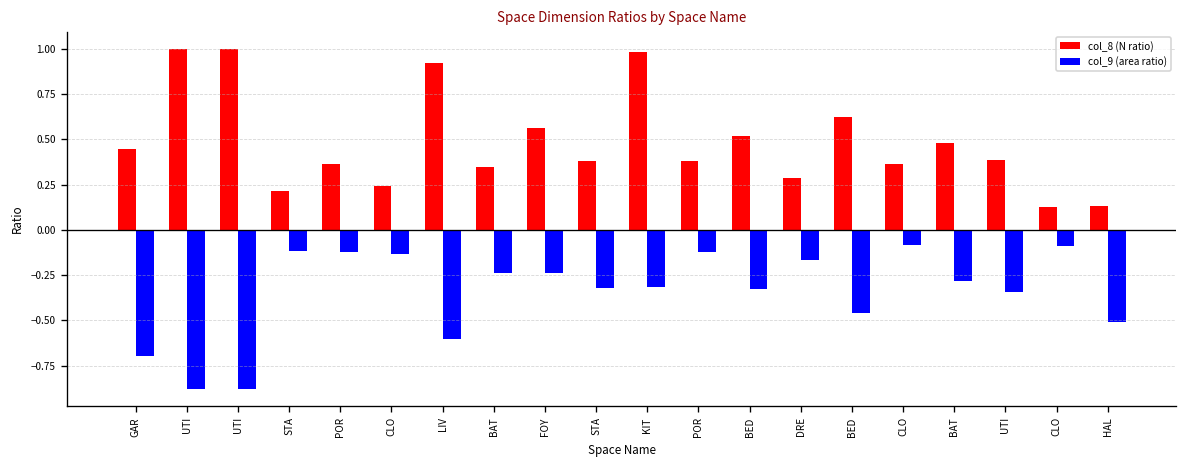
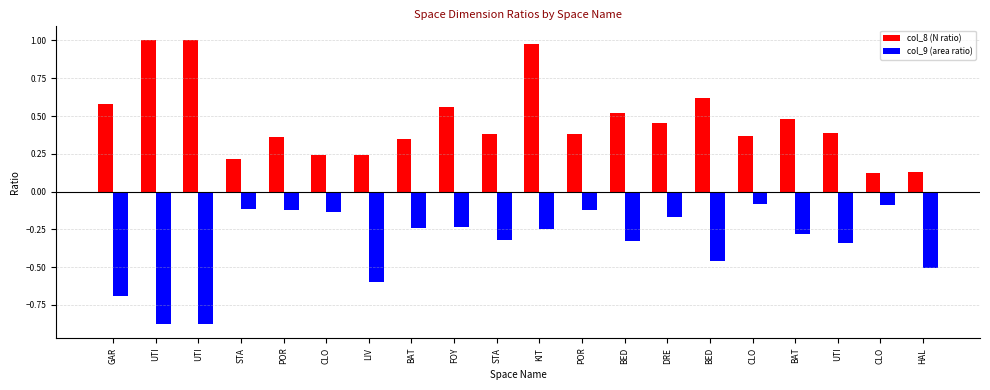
  {
    "col_8 (N ratio)": {
-     "GAR": 0.44,
-     "LIV": 0.92,
+     "GAR": 0.58,
+     "LIV": 0.24,
      "FOY": 0.56,
      "KIT": 0.98,
-     "DRE": 0.28,
+     "DRE": 0.45,
      "HAL": 0.13
    },
    "col_9 (area ratio)": {
      "GAR": -0.69,
      "LIV": -0.60,
      "FOY": -0.24,
-     "KIT": -0.32,
+     "KIT": -0.25,
      "DRE": -0.17,
      "HAL": -0.51
    }
  }
